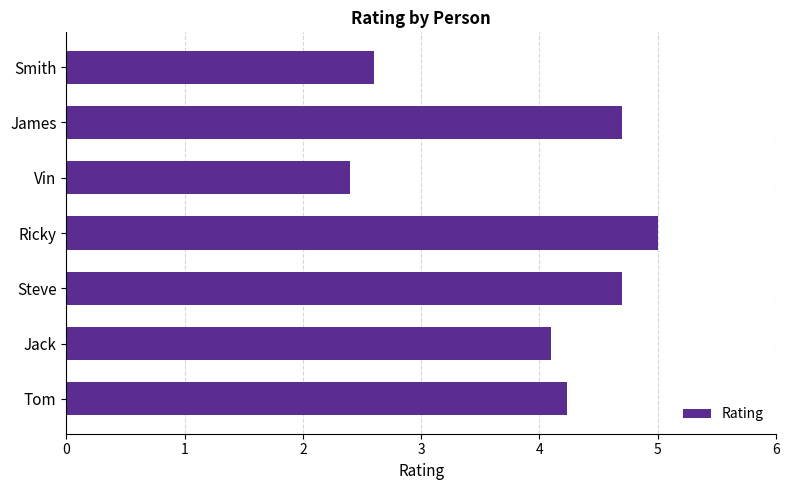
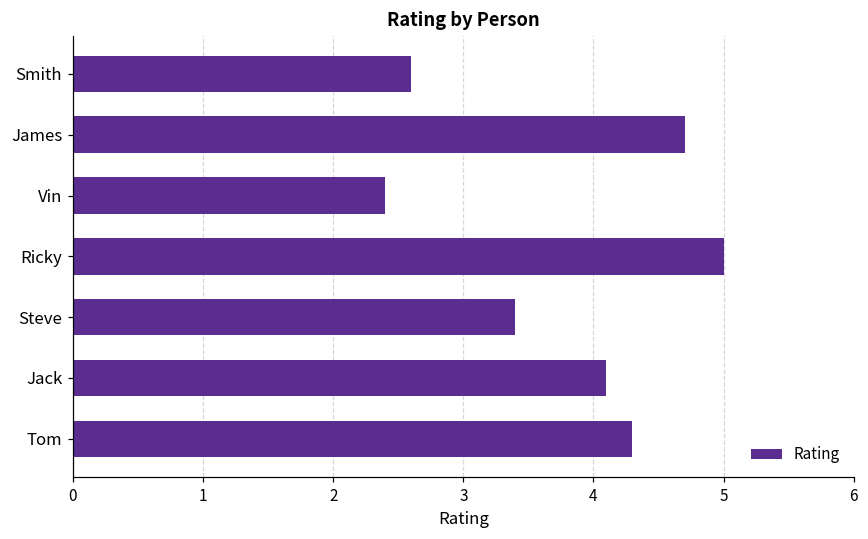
  {
    "Smith": 2.60,
    "James": 4.70,
    "Vin": 2.40,
    "Ricky": 5.00,
-   "Steve": 4.7,
+   "Steve": 3.4,
    "Jack": 4.10,
-   "Tom": 4.23
+   "Tom": 4.30
  }
